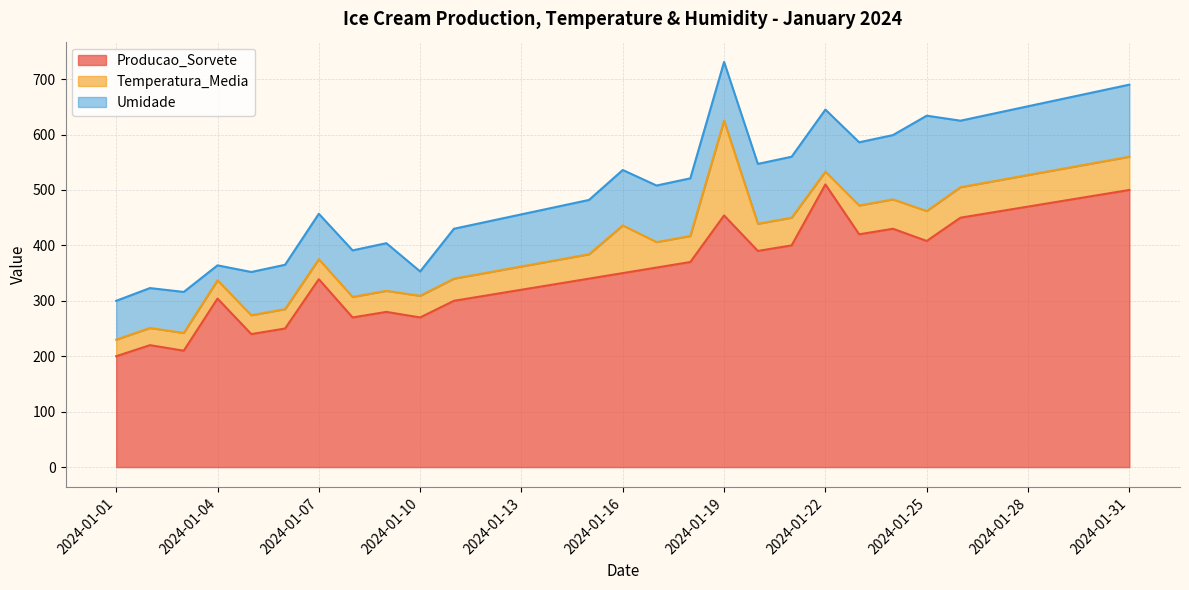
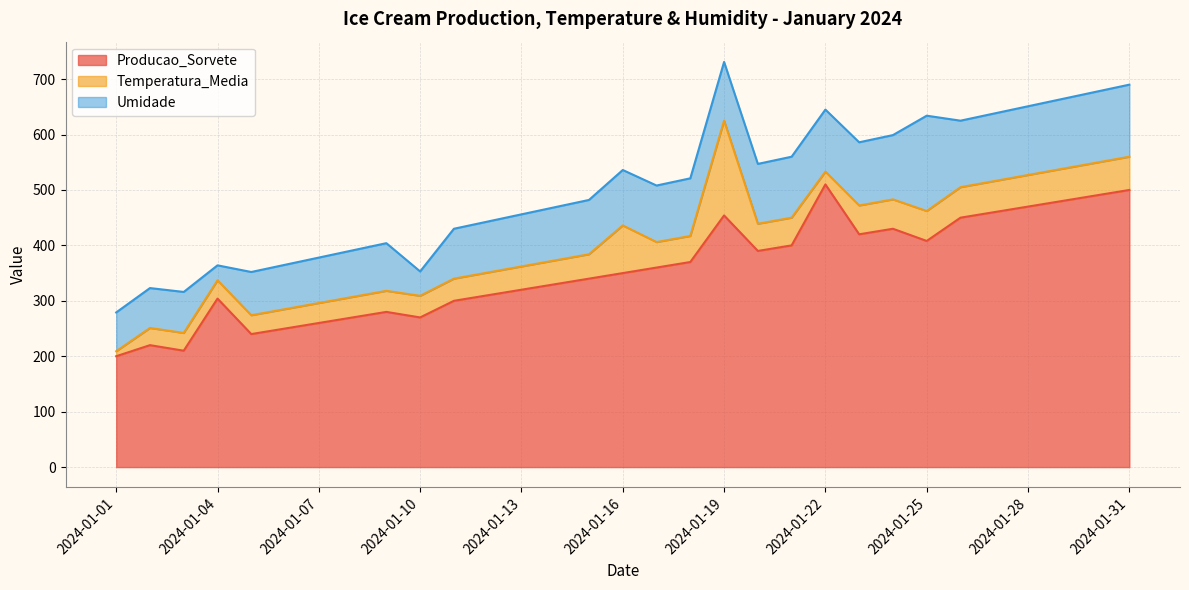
  {
    "Producao_Sorvete": {
      "2024-01-01": 200,
      "2024-01-04": 300,
-     "2024-01-07": 340,
+     "2024-01-07": 260,
      "2024-01-10": 270,
      "2024-01-13": 320,
      "2024-01-16": 350,
      "2024-01-19": 450,
      "2024-01-22": 510,
      "2024-01-25": 410,
      "2024-01-28": 470,
      "2024-01-31": 500
    },
    "Temperatura_Media": {
-     "2024-01-01": 30,
+     "2024-01-01": 10,
      "2024-01-04": 30,
      "2024-01-07": 40,
      "2024-01-10": 40,
      "2024-01-13": 40,
      "2024-01-16": 90,
      "2024-01-19": 170,
      "2024-01-22": 20,
      "2024-01-25": 50,
      "2024-01-28": 60,
      "2024-01-31": 60
    },
    "Umidade": {
      "2024-01-01": 70,
      "2024-01-04": 30,
      "2024-01-07": 80,
      "2024-01-10": 40,
      "2024-01-13": 90,
      "2024-01-16": 100,
      "2024-01-19": 110,
      "2024-01-22": 110,
      "2024-01-25": 170,
      "2024-01-28": 120,
      "2024-01-31": 130
    }
  }
